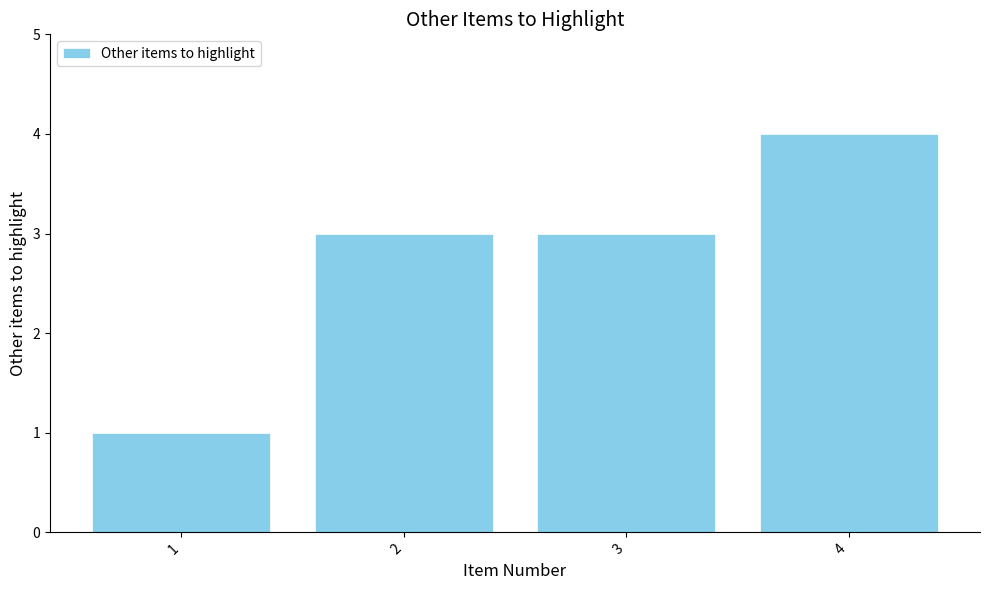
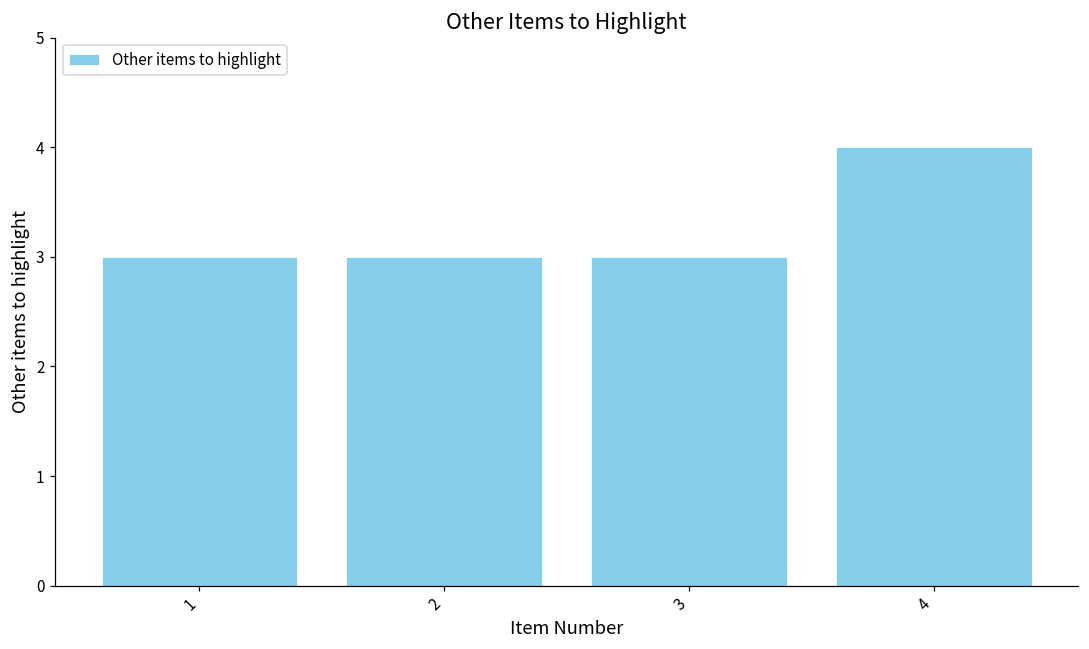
  {
-   "1": 1,
+   "1": 3,
    "2": 3,
    "3": 3,
    "4": 4
  }
